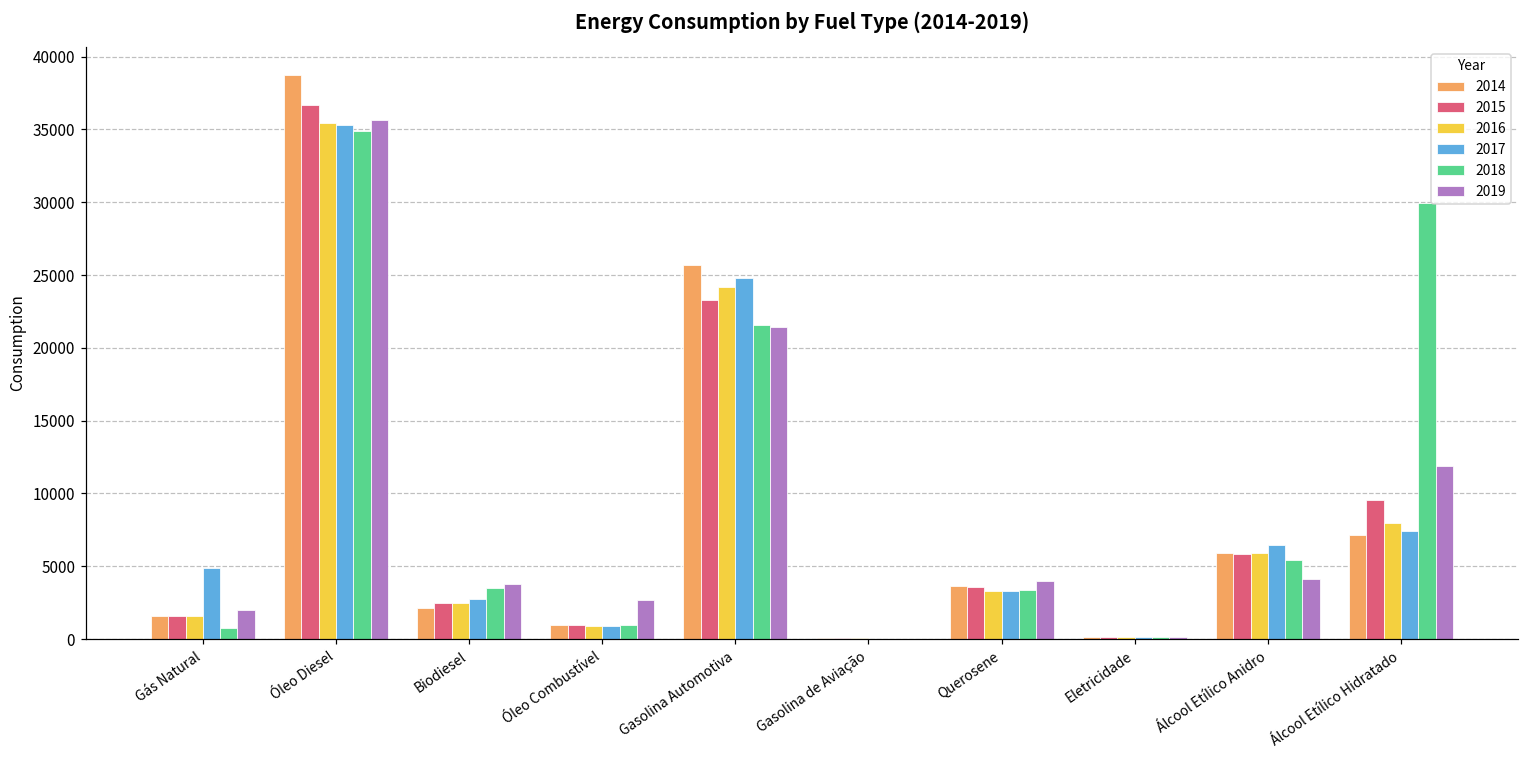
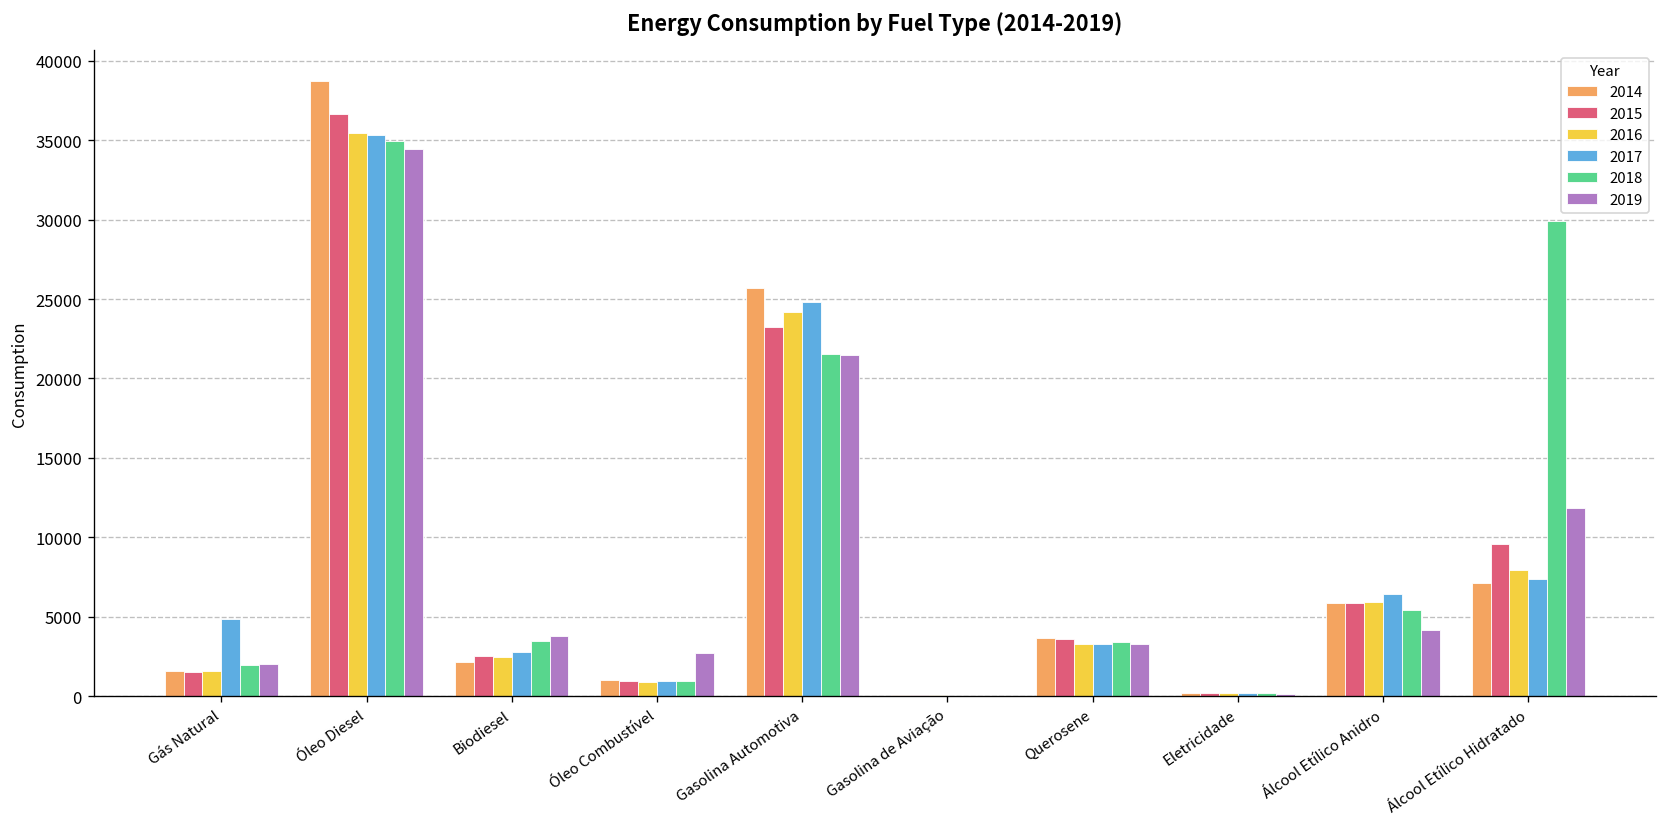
  {
    "2015": {
      "Gás Natural": 1600,
      "Óleo Diesel": 36700,
      "Biodiesel": 2500,
      "Óleo Combustível": 1000,
      "Gasolina Automotiva": 23300,
      "Querosene": 3600,
      "Álcool Etílico Anidro": 5800,
      "Álcool Etílico Hidratado": 9600
    },
    "2017": {
      "Gás Natural": 4900,
      "Óleo Diesel": 35300,
      "Biodiesel": 2800,
      "Óleo Combustível": 900,
      "Gasolina Automotiva": 24800,
      "Querosene": 3300,
      "Álcool Etílico Anidro": 6400,
      "Álcool Etílico Hidratado": 7400
    },
    "2018": {
-     "Gás Natural": 700,
+     "Gás Natural": 1900,
      "Óleo Diesel": 34900,
      "Biodiesel": 3500,
      "Óleo Combustível": 1000,
      "Gasolina Automotiva": 21600,
      "Querosene": 3400,
      "Álcool Etílico Anidro": 5500,
      "Álcool Etílico Hidratado": 29900
    },
    "2019": {
      "Gás Natural": 2000,
-     "Óleo Diesel": 35600,
+     "Óleo Diesel": 34500,
      "Biodiesel": 3800,
      "Óleo Combustível": 2700,
      "Gasolina Automotiva": 21500,
-     "Querosene": 4000,
+     "Querosene": 3300,
      "Álcool Etílico Anidro": 4200,
      "Álcool Etílico Hidratado": 11900
    }
  }
